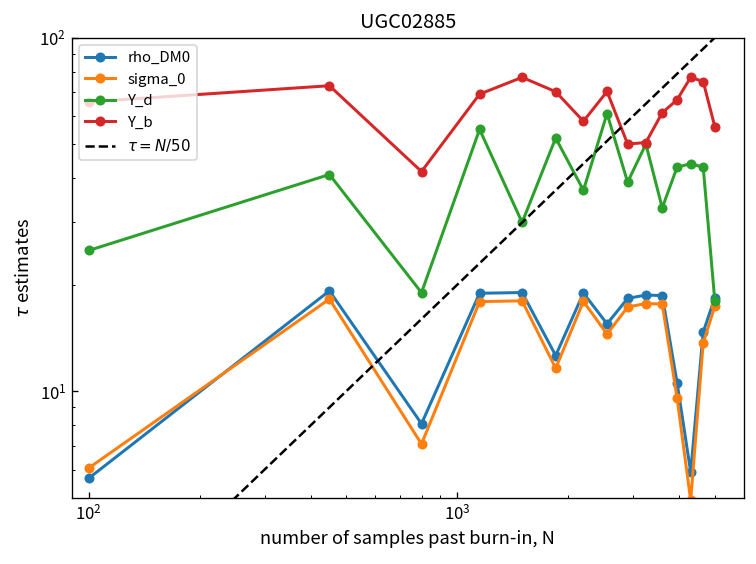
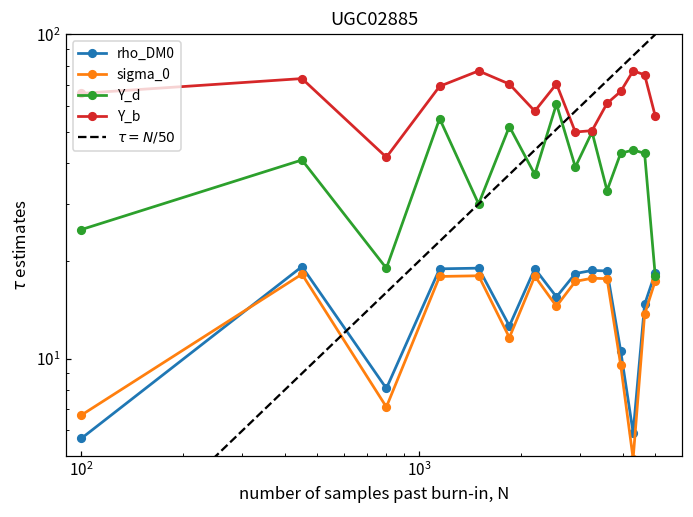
  {
    "rho_DM0": {
      "10^2": 5.7
    },
    "sigma_0": {
-     "10^2": 6.1
+     "10^2": 6.7
    },
    "Y_d": {
      "10^2": 25
    }
  }
